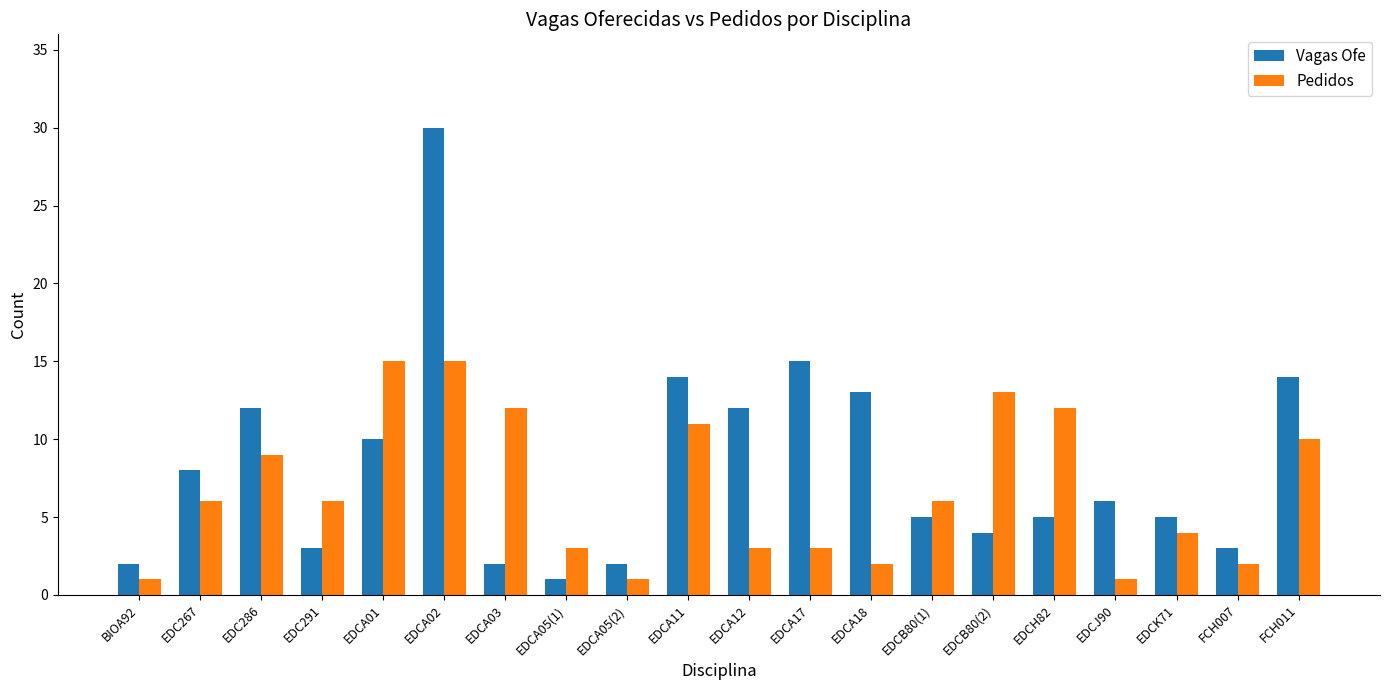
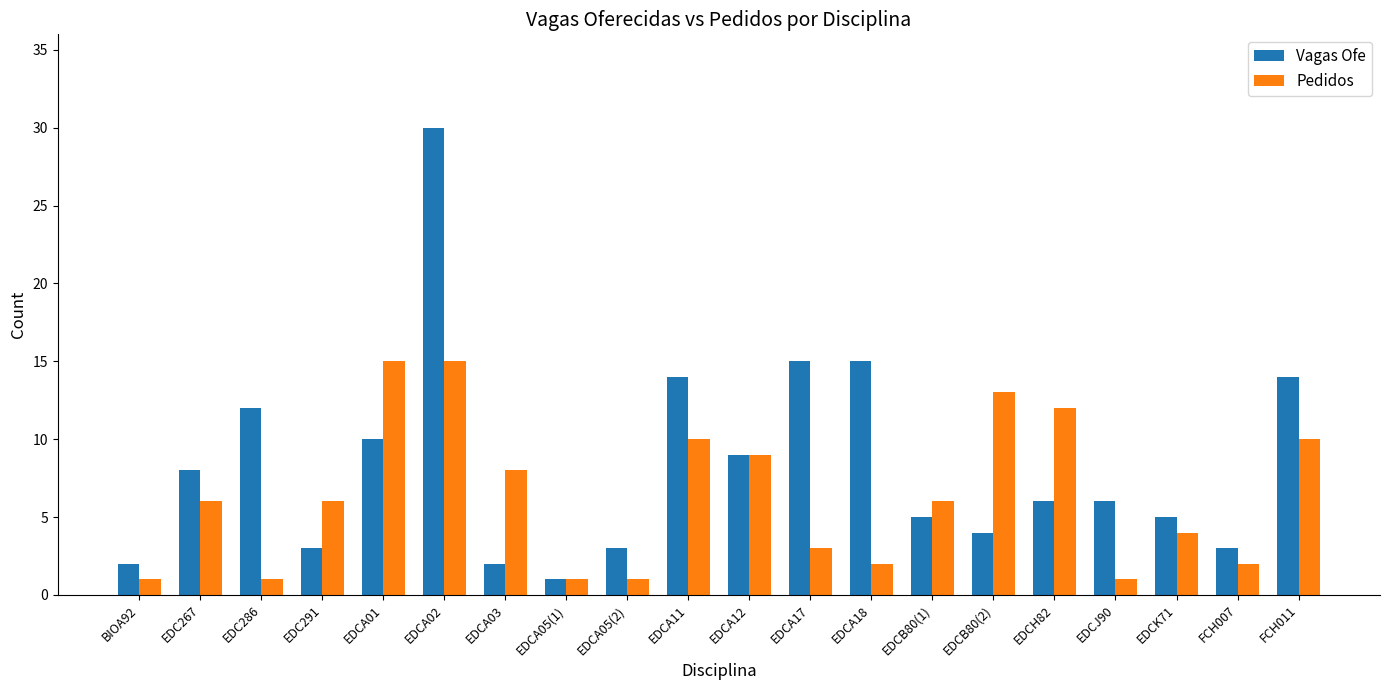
  {
    "Vagas Ofe": {
      "BIOA92": 2,
      "EDC267": 8,
      "EDC286": 12,
      "EDC291": 3,
      "EDCA01": 10,
      "EDCA02": 30,
      "EDCA03": 2,
      "EDCA05(1)": 1,
-     "EDCA05(2)": 2,
+     "EDCA05(2)": 3,
      "EDCA11": 14,
-     "EDCA12": 12,
+     "EDCA12": 9,
      "EDCA17": 15,
-     "EDCA18": 13,
+     "EDCA18": 15,
      "EDCB80(1)": 5,
      "EDCB80(2)": 4,
-     "EDCH82": 5,
+     "EDCH82": 6,
      "EDCJ90": 6,
      "EDCK71": 5,
      "FCH007": 3,
      "FCH011": 14
    },
    "Pedidos": {
      "BIOA92": 1,
      "EDC267": 6,
-     "EDC286": 9,
+     "EDC286": 1,
      "EDC291": 6,
      "EDCA01": 15,
      "EDCA02": 15,
-     "EDCA03": 12,
-     "EDCA05(1)": 3,
+     "EDCA03": 8,
+     "EDCA05(1)": 1,
      "EDCA05(2)": 1,
-     "EDCA11": 11,
-     "EDCA12": 3,
+     "EDCA11": 10,
+     "EDCA12": 9,
      "EDCA17": 3,
      "EDCA18": 2,
      "EDCB80(1)": 6,
      "EDCB80(2)": 13,
      "EDCH82": 12,
      "EDCJ90": 1,
      "EDCK71": 4,
      "FCH007": 2,
      "FCH011": 10
    }
  }
